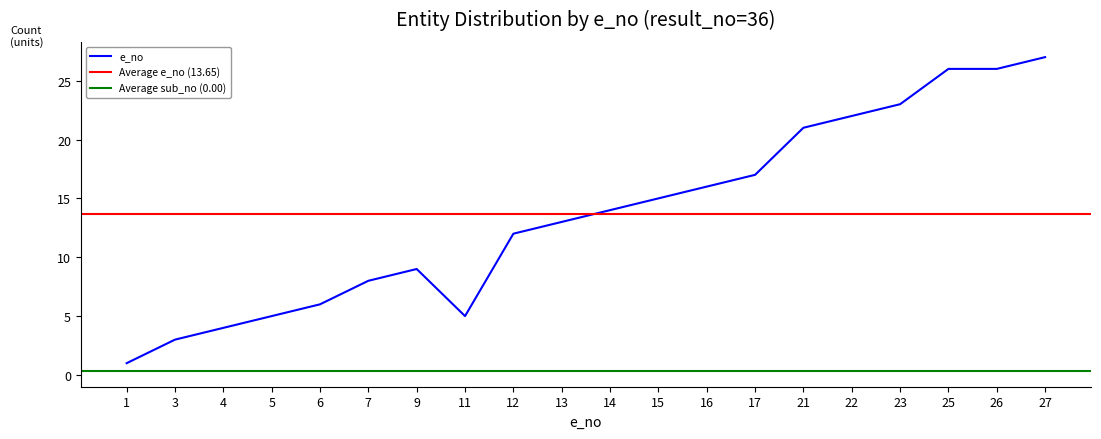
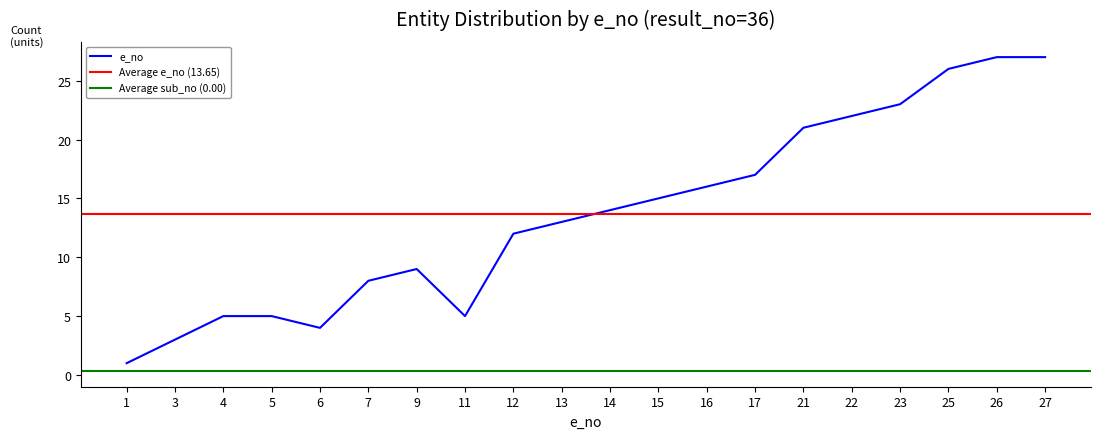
  {
    "1": 1,
    "3": 3,
-   "4": 4,
+   "4": 5,
    "5": 5,
-   "6": 6,
+   "6": 4,
    "7": 8,
    "9": 9,
    "11": 5,
    "12": 12,
    "13": 13,
    "14": 14,
    "15": 15,
    "16": 16,
    "17": 17,
    "21": 21,
    "22": 22,
    "23": 23,
    "25": 26,
-   "26": 26,
+   "26": 27,
    "27": 27
  }
